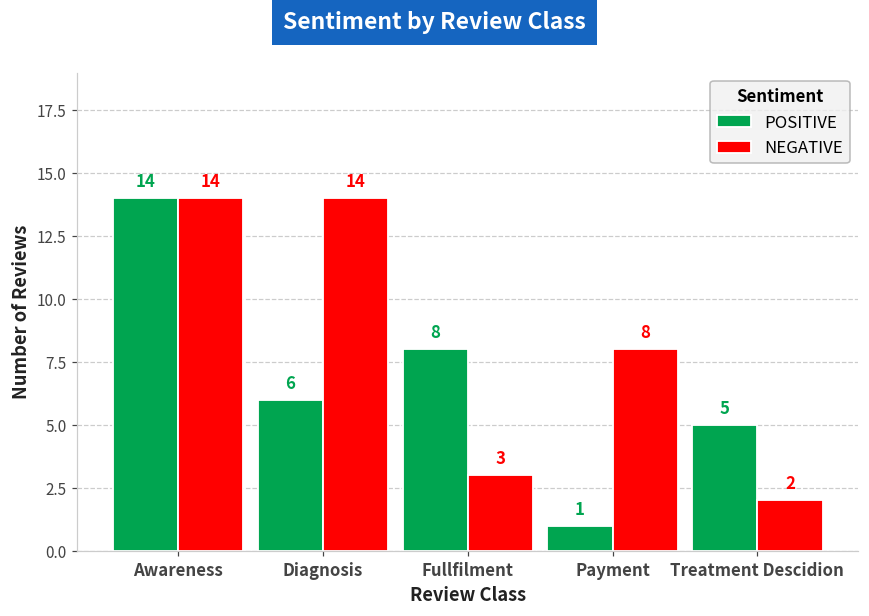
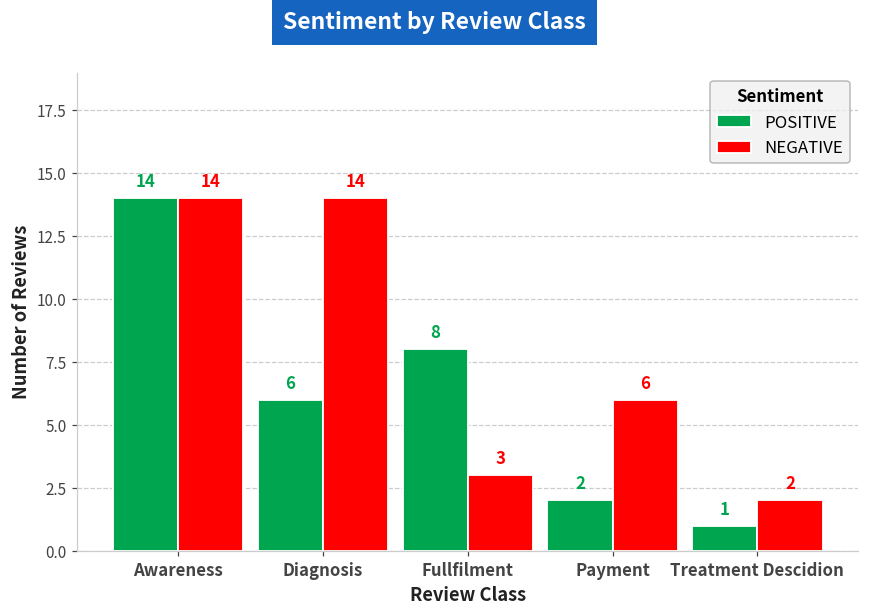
  {
    "POSITIVE": {
      "Awareness": 14,
      "Diagnosis": 6,
      "Fullfilment": 8,
-     "Payment": 1,
-     "Treatment Descidion": 5
+     "Payment": 2,
+     "Treatment Descidion": 1
    },
    "NEGATIVE": {
      "Awareness": 14,
      "Diagnosis": 14,
      "Fullfilment": 3,
-     "Payment": 8,
+     "Payment": 6,
      "Treatment Descidion": 2
    }
  }
